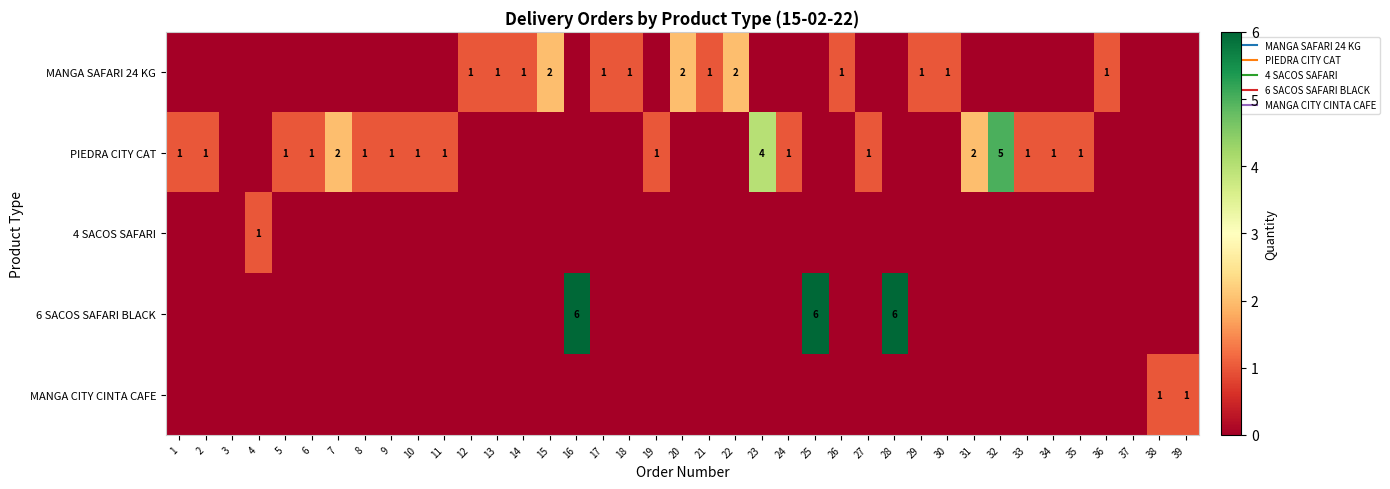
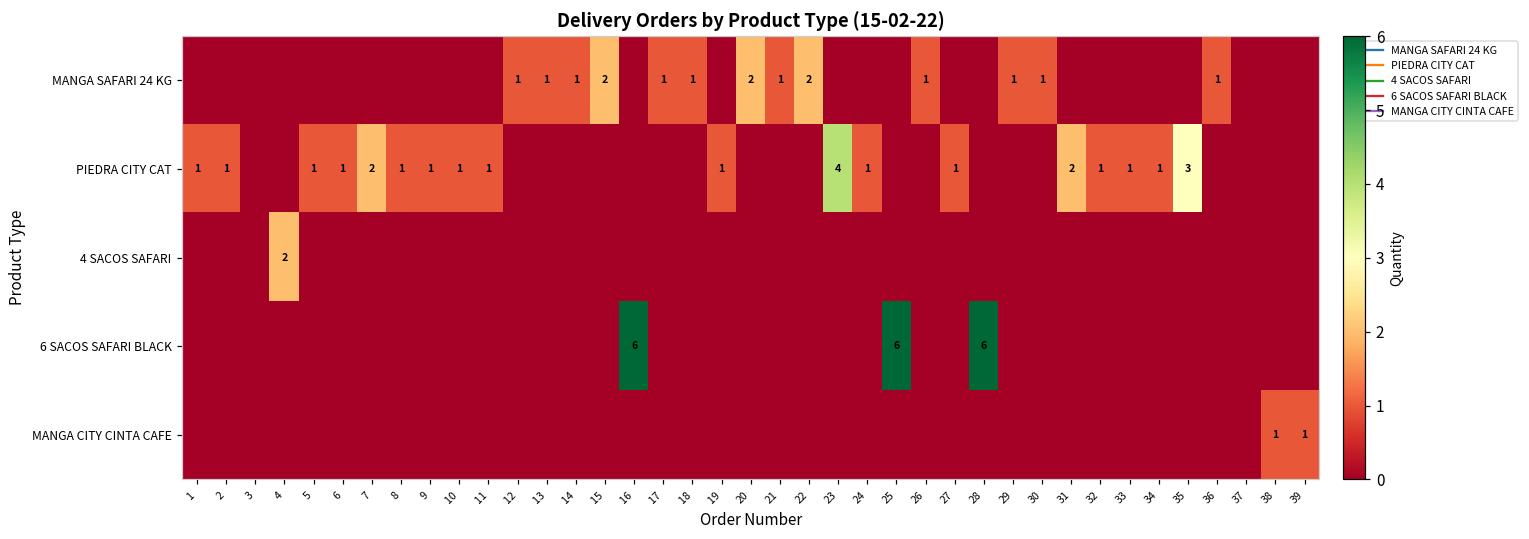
  {
    "MANGA SAFARI 24 KG": {
      "12": 1,
      "13": 1,
      "14": 1,
      "15": 2,
      "17": 1,
      "18": 1,
      "20": 2,
      "21": 1,
      "22": 2,
      "26": 1,
      "29": 1,
      "30": 1,
      "36": 1
    },
    "PIEDRA CITY CAT": {
      "1": 1,
      "2": 1,
      "5": 1,
      "6": 1,
      "7": 2,
      "8": 1,
      "9": 1,
      "10": 1,
      "11": 1,
      "19": 1,
      "23": 4,
      "24": 1,
      "27": 1,
      "31": 2,
-     "32": 5,
+     "32": 1,
      "33": 1,
      "34": 1,
-     "35": 1
+     "35": 3
    },
    "4 SACOS SAFARI": {
-     "4": 1
+     "4": 2
    },
    "6 SACOS SAFARI BLACK": {
      "16": 6,
      "25": 6,
      "28": 6
    },
    "MANGA CITY CINTA CAFE": {
      "38": 1,
      "39": 1
    }
  }
